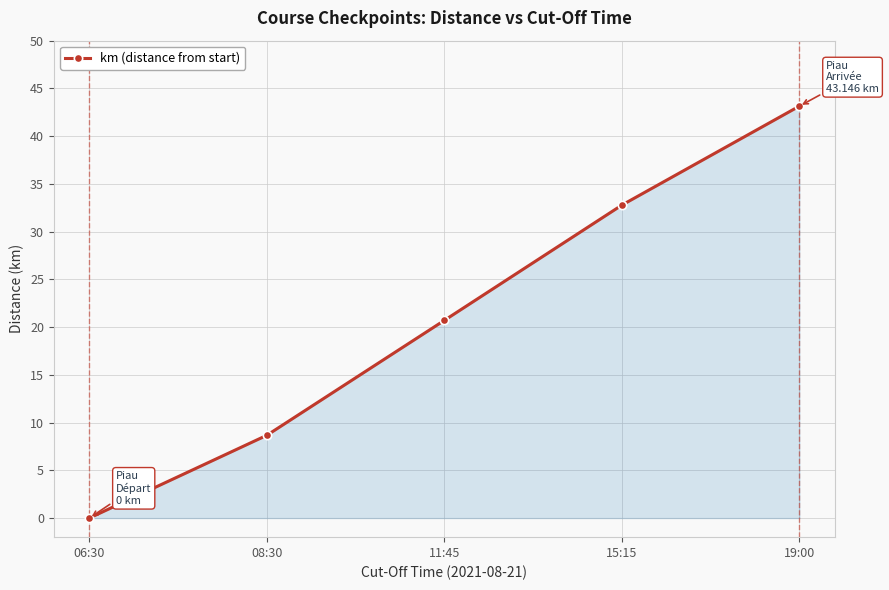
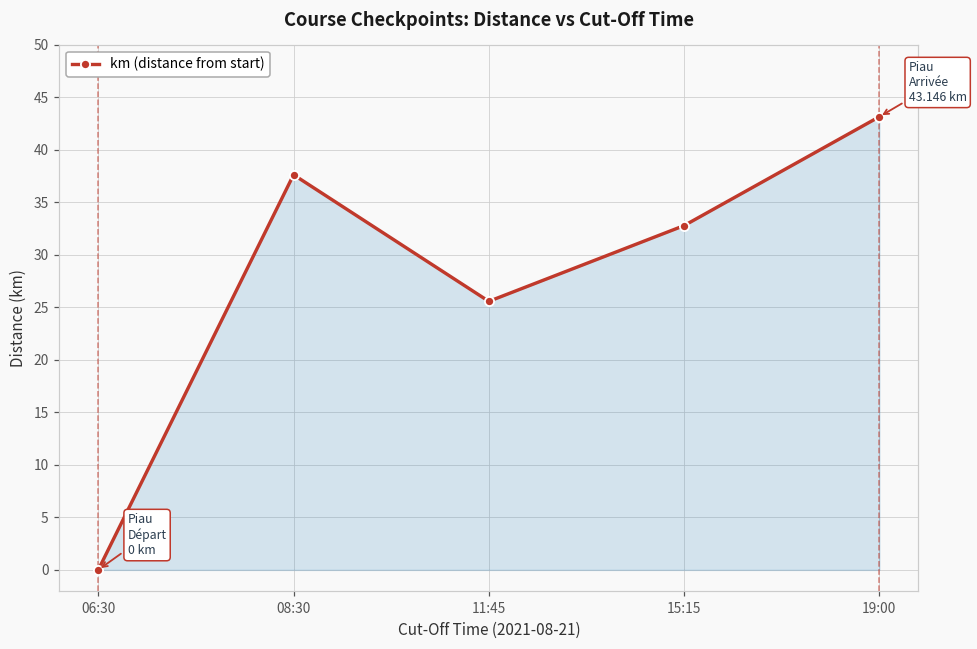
  {
-   "08:30": 9,
-   "11:45": 21,
+   "08:30": 38,
+   "11:45": 26,
    "15:15": 33
  }
